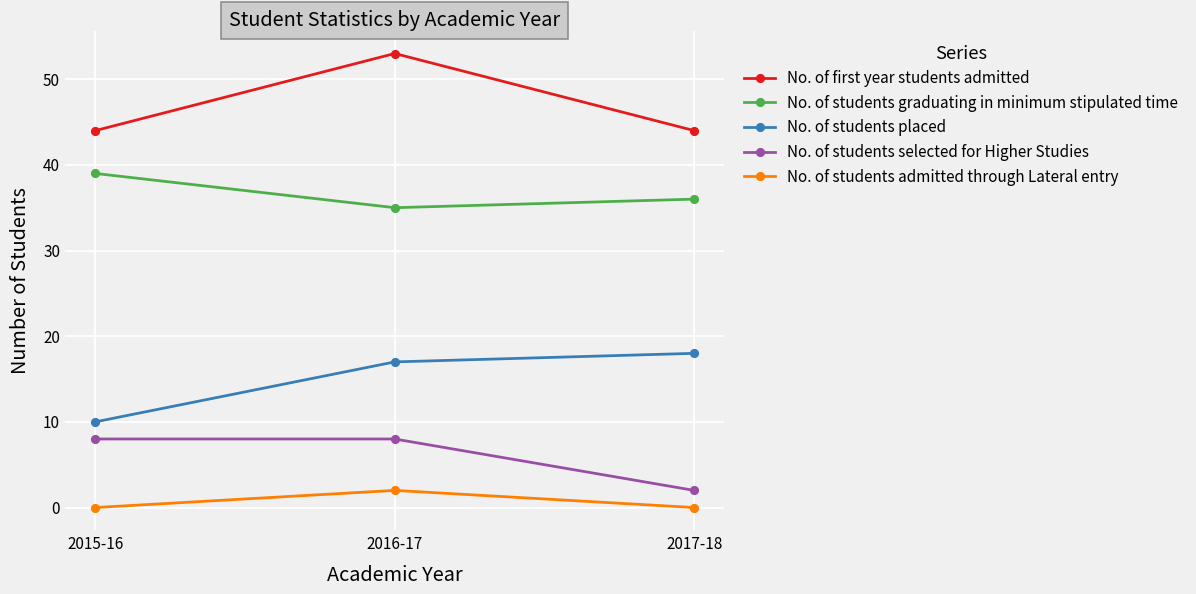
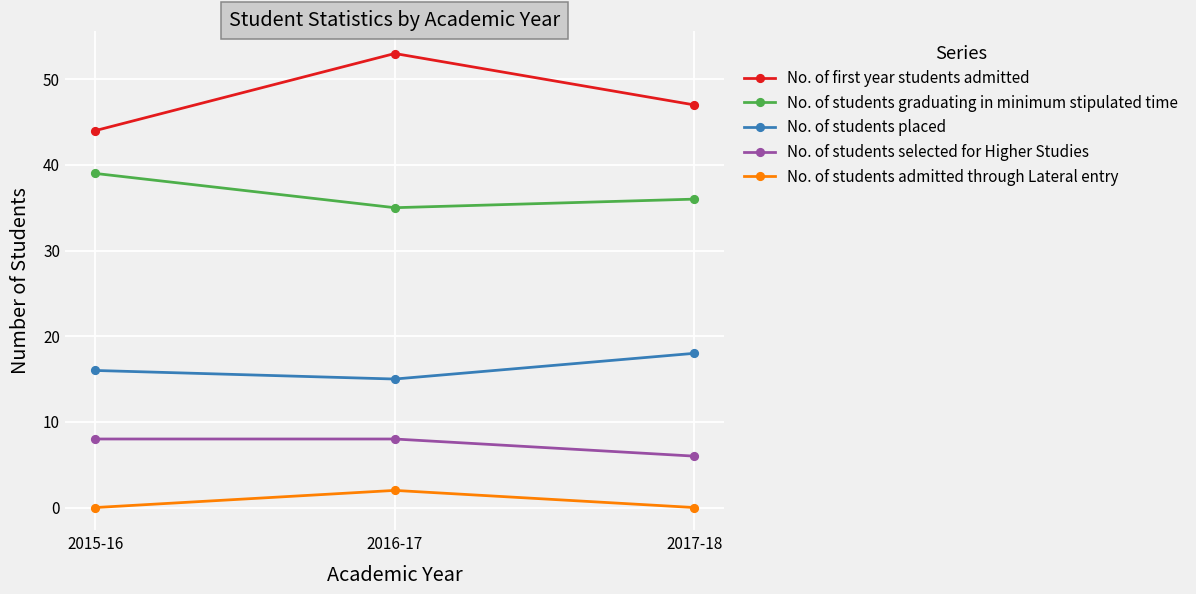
  {
    "No. of first year students admitted": {
      "2015-16": 44,
      "2016-17": 53,
-     "2017-18": 44
+     "2017-18": 47
    },
    "No. of students graduating in minimum stipulated time": {
      "2015-16": 39,
      "2016-17": 35,
      "2017-18": 36
    },
    "No. of students placed": {
-     "2015-16": 10,
-     "2016-17": 17,
+     "2015-16": 16,
+     "2016-17": 15,
      "2017-18": 18
    },
    "No. of students selected for Higher Studies": {
      "2015-16": 8,
      "2016-17": 8,
-     "2017-18": 2
+     "2017-18": 6
    },
    "No. of students admitted through Lateral entry": {
      "2015-16": 0,
      "2016-17": 2,
      "2017-18": 0
    }
  }
